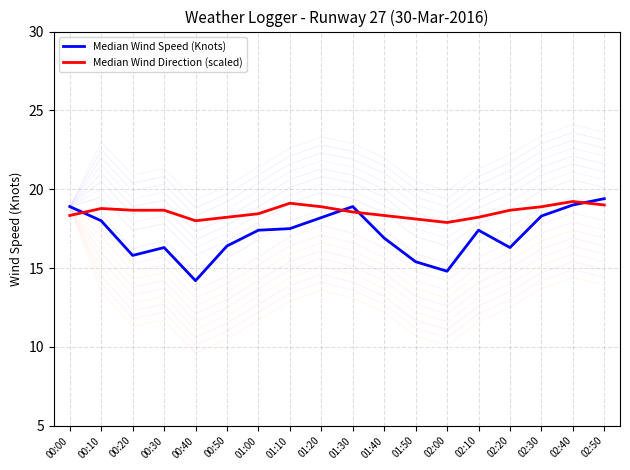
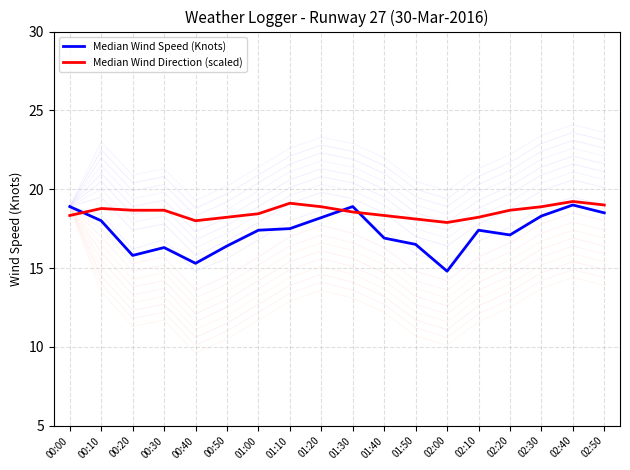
  {
    "Median Wind Speed (Knots)": {
      "00:10": 18.0,
      "00:20": 15.8,
      "00:30": 16.3,
-     "00:40": 14.2,
+     "00:40": 15.3,
      "00:50": 16.4,
      "01:00": 17.4,
      "01:10": 17.5,
      "01:20": 18.2,
      "01:30": 18.9,
      "01:40": 16.9,
-     "01:50": 15.4,
+     "01:50": 16.5,
      "02:00": 14.8,
      "02:10": 17.4,
-     "02:20": 16.3,
+     "02:20": 17.1,
      "02:30": 18.3,
      "02:40": 19.0,
-     "02:50": 19.4
+     "02:50": 18.5
    },
    "Median Wind Direction (scaled)": {
      "00:00": 18.3,
      "00:10": 18.8,
      "00:20": 18.7,
      "00:40": 18.0,
      "01:20": 18.9,
      "01:30": 18.6,
      "01:40": 18.3,
      "02:40": 19.2
    }
  }
